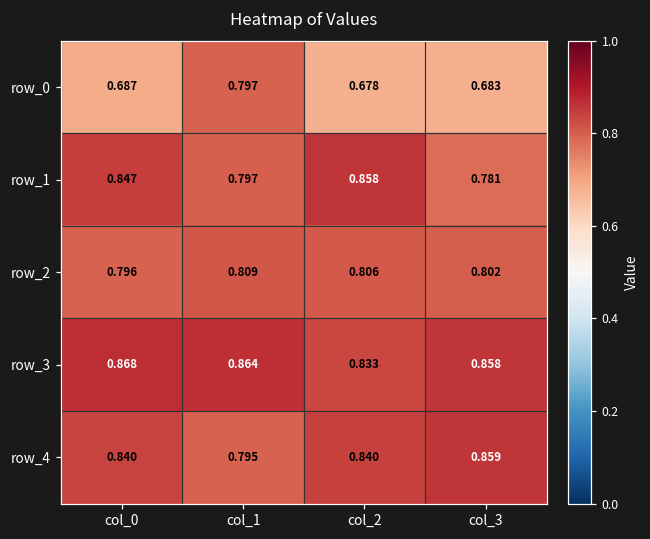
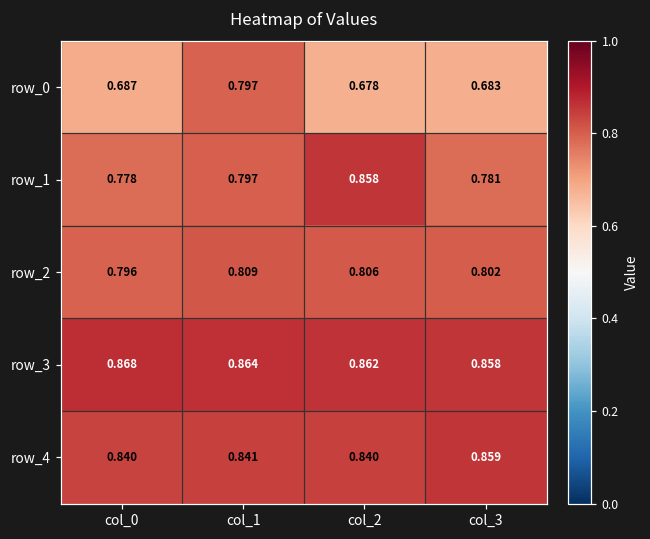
  {
    "row_0": {
      "col_0": 0.687,
      "col_1": 0.797,
      "col_2": 0.678,
      "col_3": 0.683
    },
    "row_1": {
-     "col_0": 0.847,
+     "col_0": 0.778,
      "col_1": 0.797,
      "col_2": 0.858,
      "col_3": 0.781
    },
    "row_2": {
      "col_0": 0.796,
      "col_1": 0.809,
      "col_2": 0.806,
      "col_3": 0.802
    },
    "row_3": {
      "col_0": 0.868,
      "col_1": 0.864,
-     "col_2": 0.833,
+     "col_2": 0.862,
      "col_3": 0.858
    },
    "row_4": {
      "col_0": 0.840,
-     "col_1": 0.795,
+     "col_1": 0.841,
      "col_2": 0.840,
      "col_3": 0.859
    }
  }
